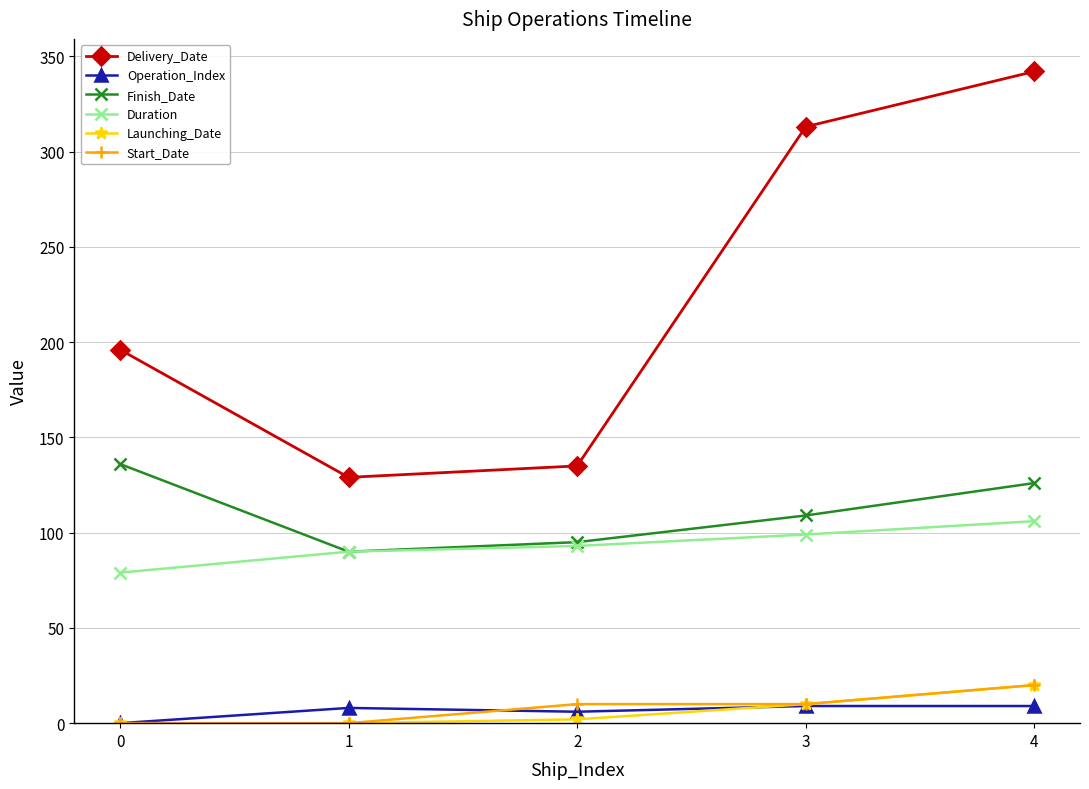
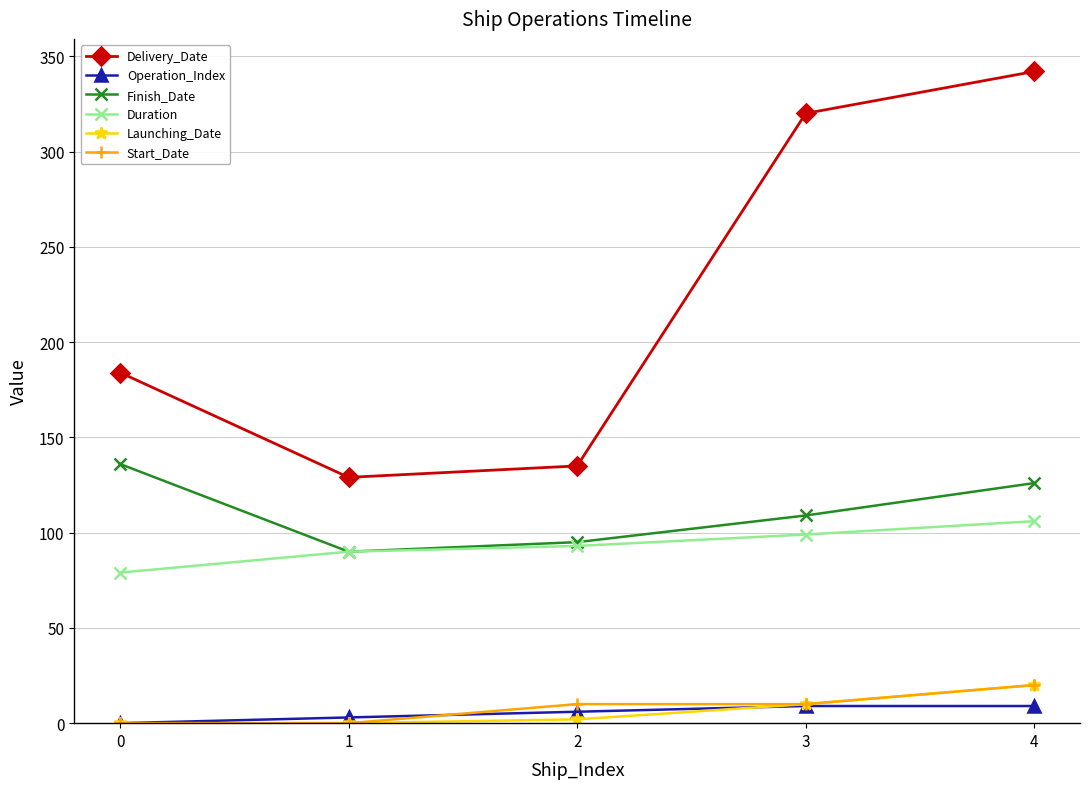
  {
    "Delivery_Date": {
-     "0": 196,
+     "0": 184,
      "1": 129,
      "2": 135,
-     "3": 313,
+     "3": 320,
      "4": 342
    },
    "Operation_Index": {
-     "1": 8,
+     "1": 3,
      "2": 6,
      "4": 9
    },
    "Finish_Date": {
      "0": 136,
      "2": 95,
      "3": 109,
      "4": 126
    },
    "Duration": {
      "0": 79,
      "2": 93,
      "3": 99,
      "4": 106
    }
  }
